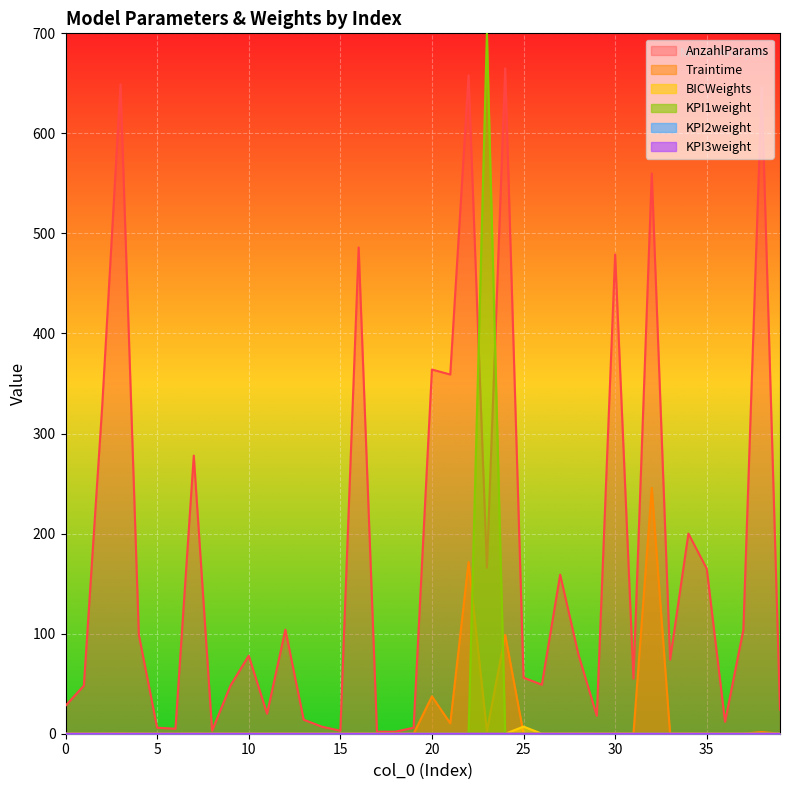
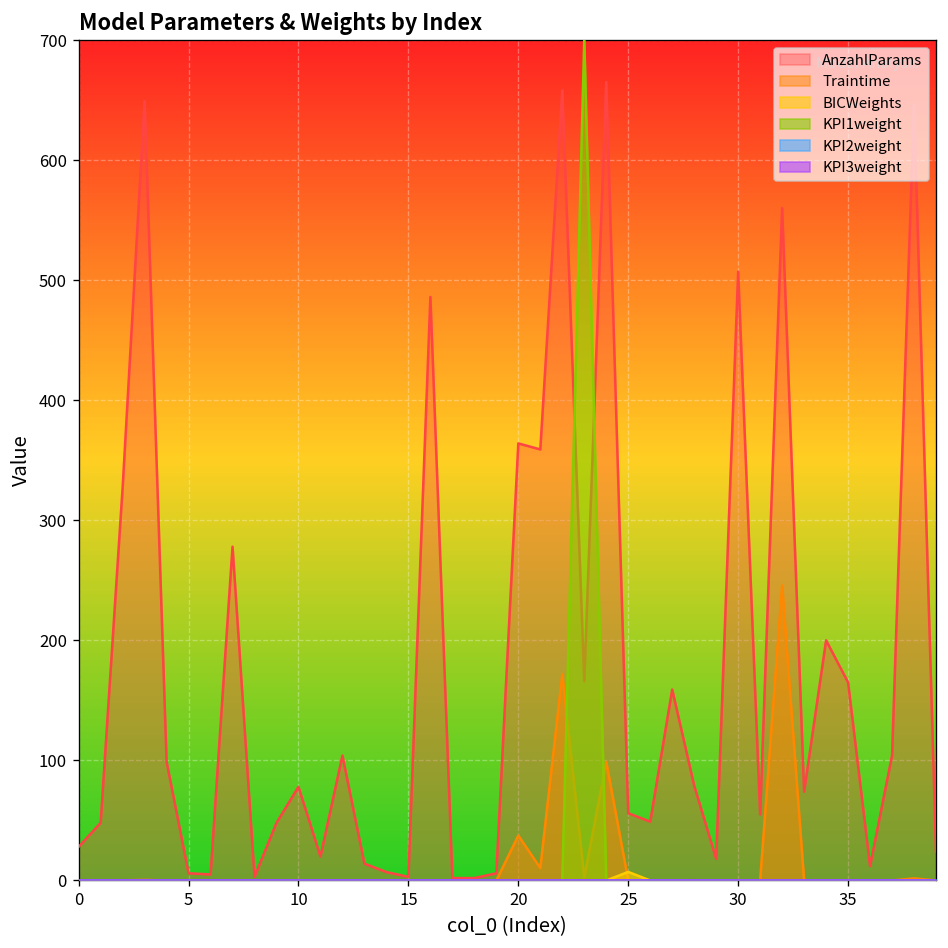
  {
    "AnzahlParams": {
      "0": 28,
      "5": 6,
      "10": 78,
      "15": 3,
      "20": 364,
      "25": 56,
-     "30": 479,
+     "30": 507,
      "35": 165
    }
  }
